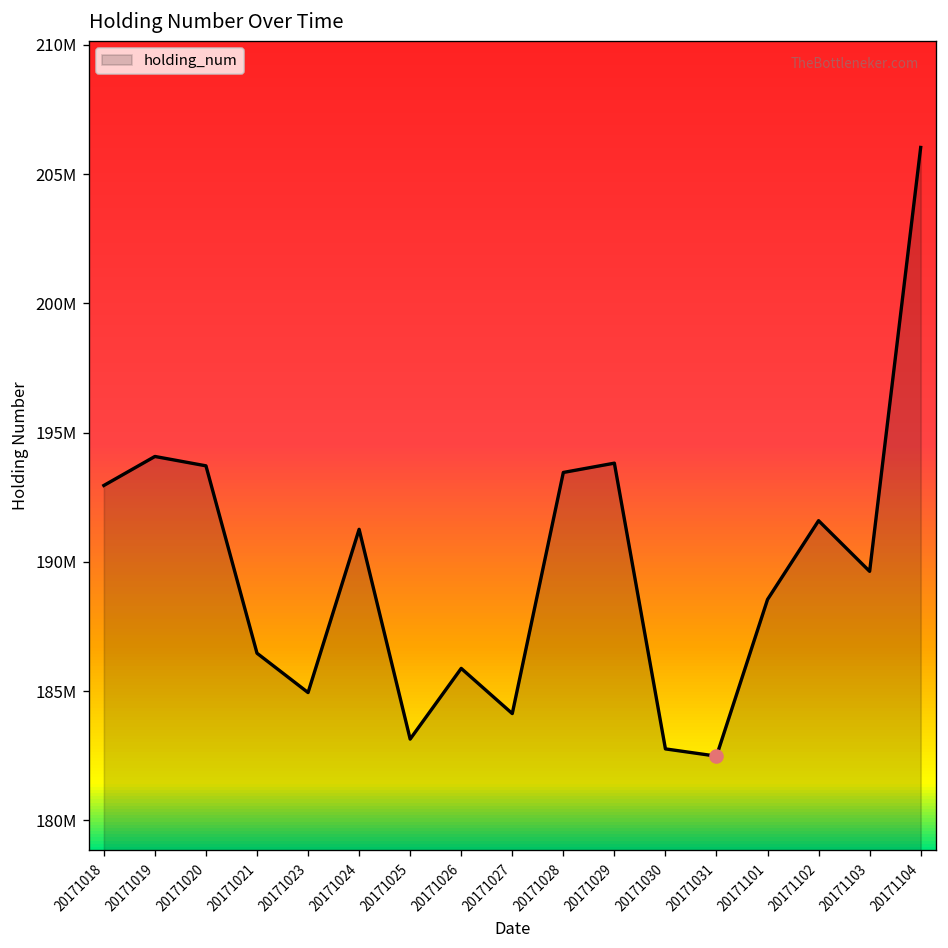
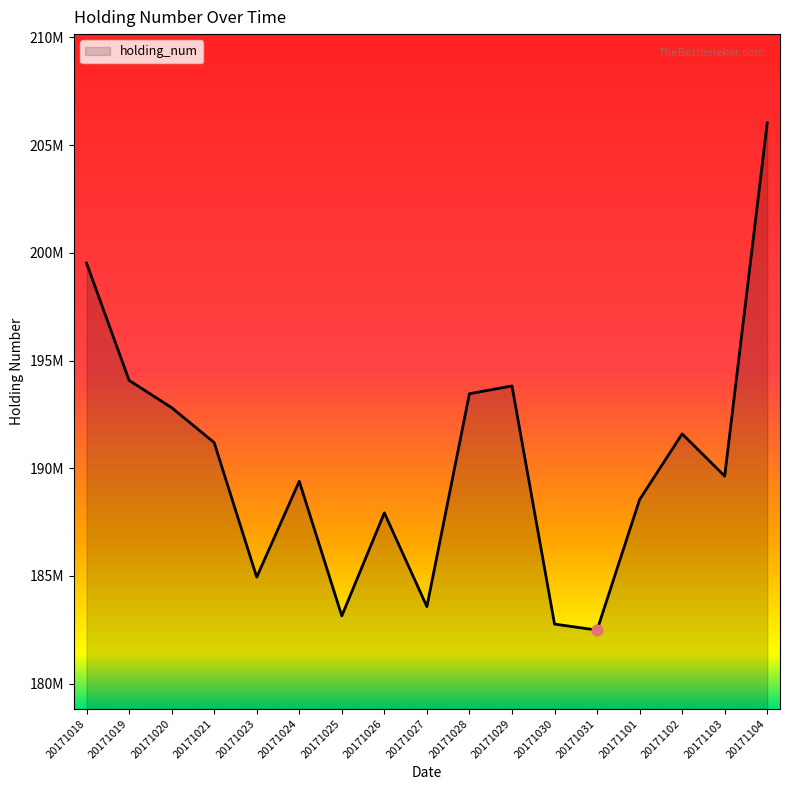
  {
    "holding_num": {
-     "20171018": 193000000,
+     "20171018": 199500000,
      "20171019": 194100000,
-     "20171020": 193700000,
-     "20171021": 186500000,
+     "20171020": 192800000,
+     "20171021": 191200000,
      "20171023": 184900000,
-     "20171024": 191300000,
+     "20171024": 189400000,
      "20171025": 183100000,
-     "20171026": 185900000,
-     "20171027": 184100000,
+     "20171026": 187900000,
+     "20171027": 183600000,
      "20171028": 193500000,
      "20171029": 193800000,
      "20171030": 182800000,
      "20171101": 188500000,
      "20171102": 191600000,
      "20171103": 189600000,
      "20171104": 206000000
    }
  }
